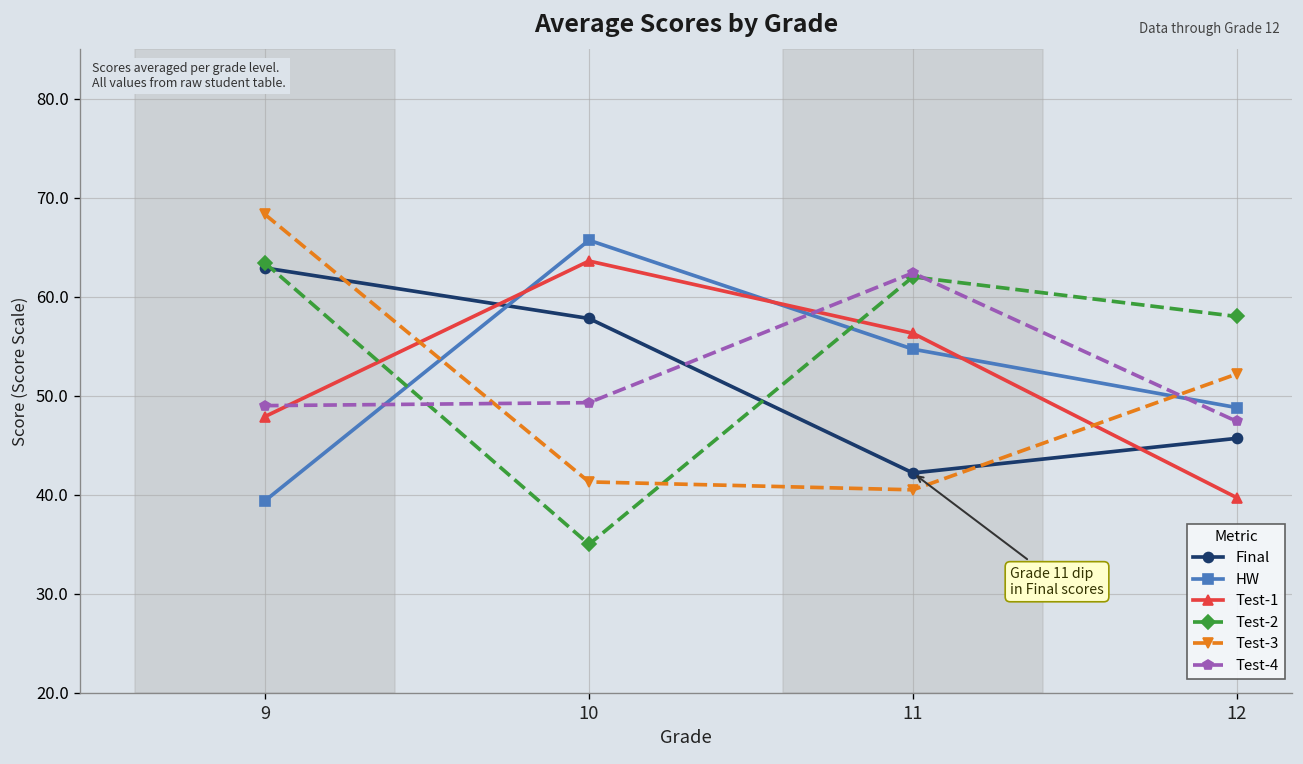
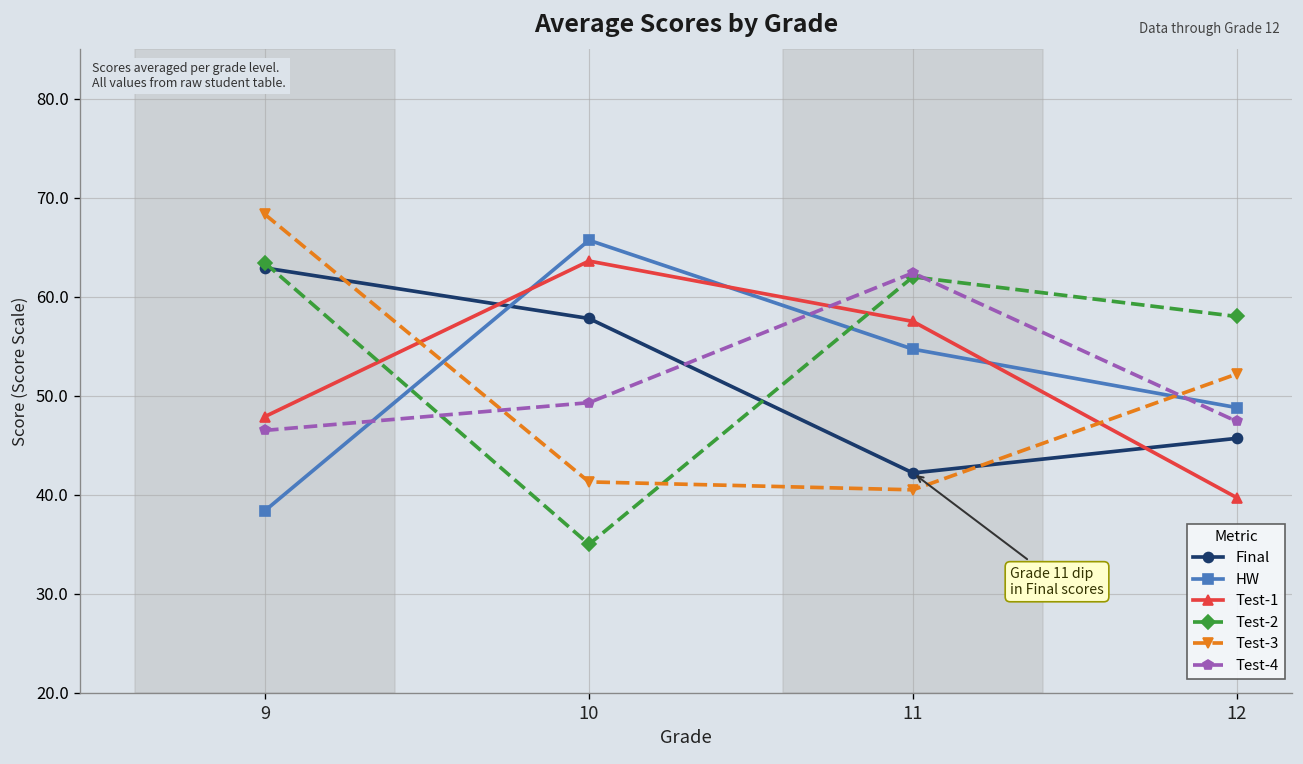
  {
    "Final": {
      "9": 63,
      "10": 58,
      "11": 42,
      "12": 46
    },
    "HW": {
-     "9": 39,
+     "9": 38,
      "10": 66,
      "11": 55,
      "12": 49
    },
    "Test-1": {
      "9": 48,
      "10": 64,
-     "11": 56,
+     "11": 58,
      "12": 40
    },
    "Test-2": {
      "9": 63,
      "10": 35,
      "11": 62,
      "12": 58
    },
    "Test-3": {
      "9": 68,
      "10": 41,
      "12": 52
    },
    "Test-4": {
-     "9": 49,
+     "9": 47,
      "10": 49,
      "11": 62,
      "12": 47
    }
  }
